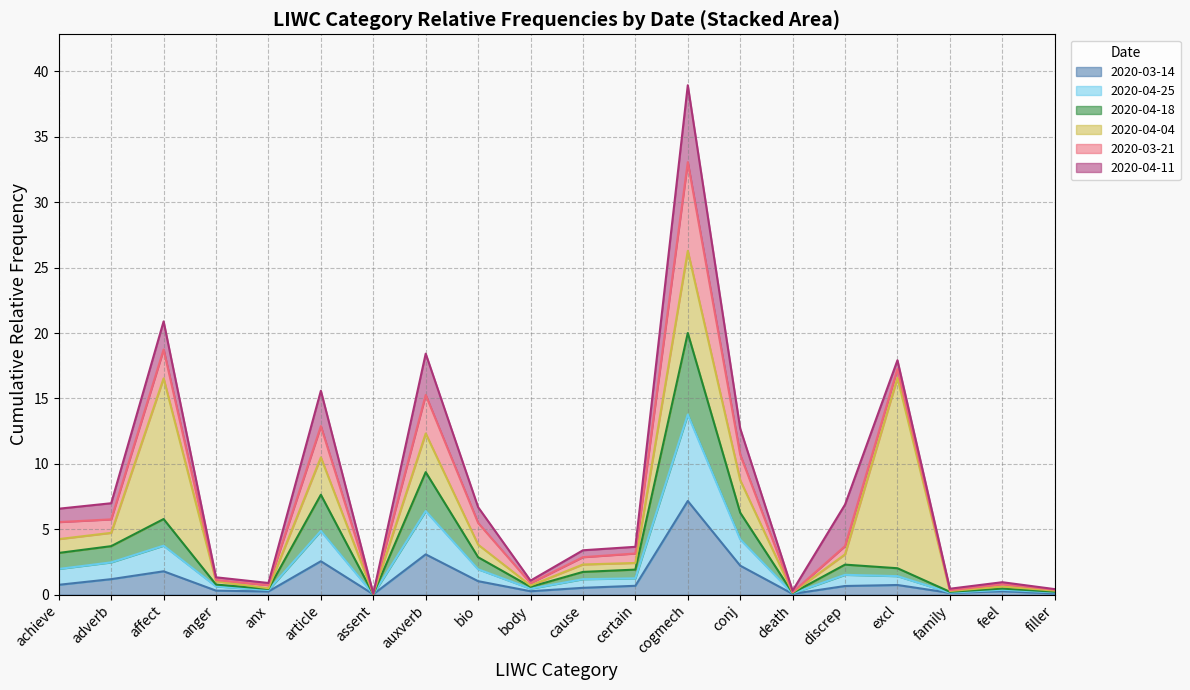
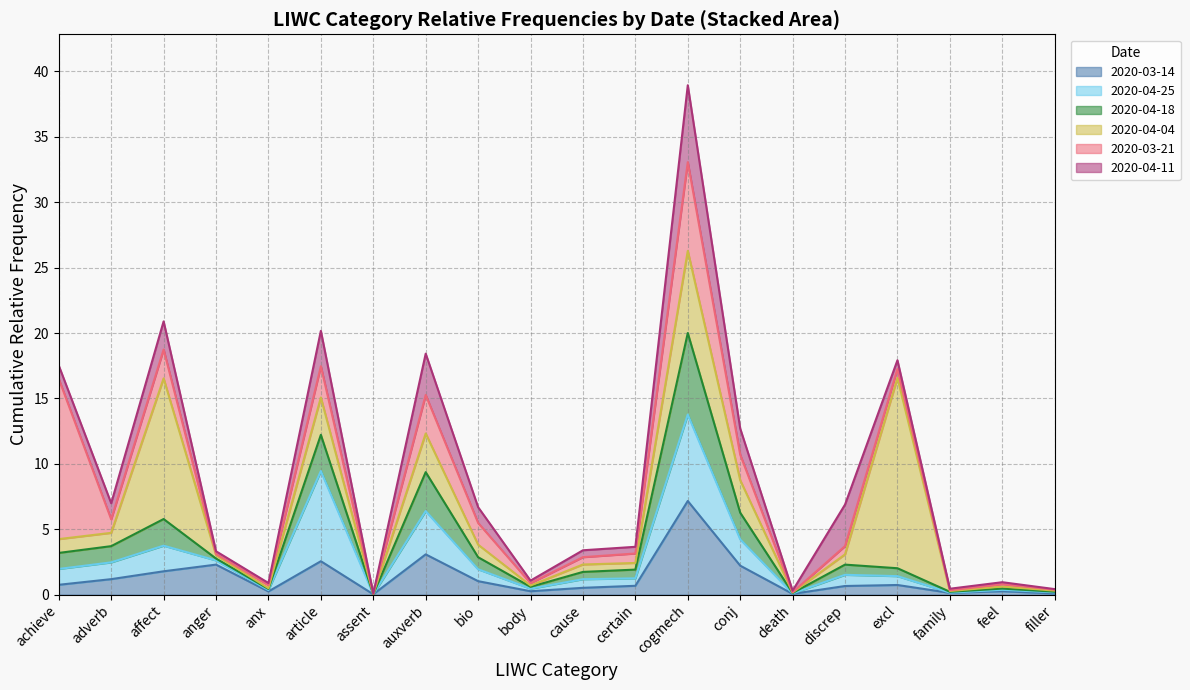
  {
    "2020-03-14": {
      "achieve": 0.8,
      "adverb": 1.2,
      "affect": 1.8,
-     "anger": 0.3,
+     "anger": 2.3,
      "article": 2.6,
      "auxverb": 3.1,
      "bio": 1.0,
      "cause": 0.5,
      "certain": 0.7,
      "cogmech": 7.2,
      "conj": 2.2,
      "discrep": 0.7,
      "excl": 0.7
    },
    "2020-04-25": {
      "achieve": 1.2,
      "adverb": 1.3,
      "affect": 2.0,
-     "article": 2.3,
+     "article": 6.9,
      "auxverb": 3.3,
      "bio": 0.9,
      "cause": 0.7,
      "certain": 0.6,
      "cogmech": 6.6,
      "conj": 2.0,
      "discrep": 0.9,
      "excl": 0.7
    },
    "2020-04-18": {
      "achieve": 1.2,
      "adverb": 1.2,
      "affect": 2.0,
      "article": 2.8,
      "auxverb": 3.0,
      "bio": 0.9,
      "cause": 0.6,
      "certain": 0.7,
      "cogmech": 6.2,
      "conj": 2.0,
      "discrep": 0.8,
      "excl": 0.6
    },
    "2020-04-04": {
      "achieve": 1.1,
      "adverb": 1.0,
      "affect": 10.8,
      "article": 2.9,
      "auxverb": 3.0,
      "bio": 1.0,
      "cause": 0.6,
      "certain": 0.5,
      "cogmech": 6.3,
      "conj": 2.5,
      "discrep": 0.8,
      "excl": 14.6
    },
    "2020-03-21": {
-     "achieve": 1.3,
+     "achieve": 12.2,
      "adverb": 1.0,
      "affect": 2.2,
      "article": 2.4,
      "auxverb": 2.9,
      "bio": 1.7,
      "cause": 0.6,
      "certain": 0.7,
      "cogmech": 6.8,
      "conj": 2.0,
      "discrep": 0.6,
      "excl": 0.7
    },
    "2020-04-11": {
      "achieve": 1.0,
      "adverb": 1.2,
      "affect": 2.2,
      "anger": 0.2,
      "article": 2.7,
      "auxverb": 3.2,
      "bio": 1.2,
      "body": 0.2,
      "cause": 0.5,
      "certain": 0.5,
      "cogmech": 5.9,
      "conj": 2.0,
      "discrep": 3.2,
      "excl": 0.7
    }
  }
